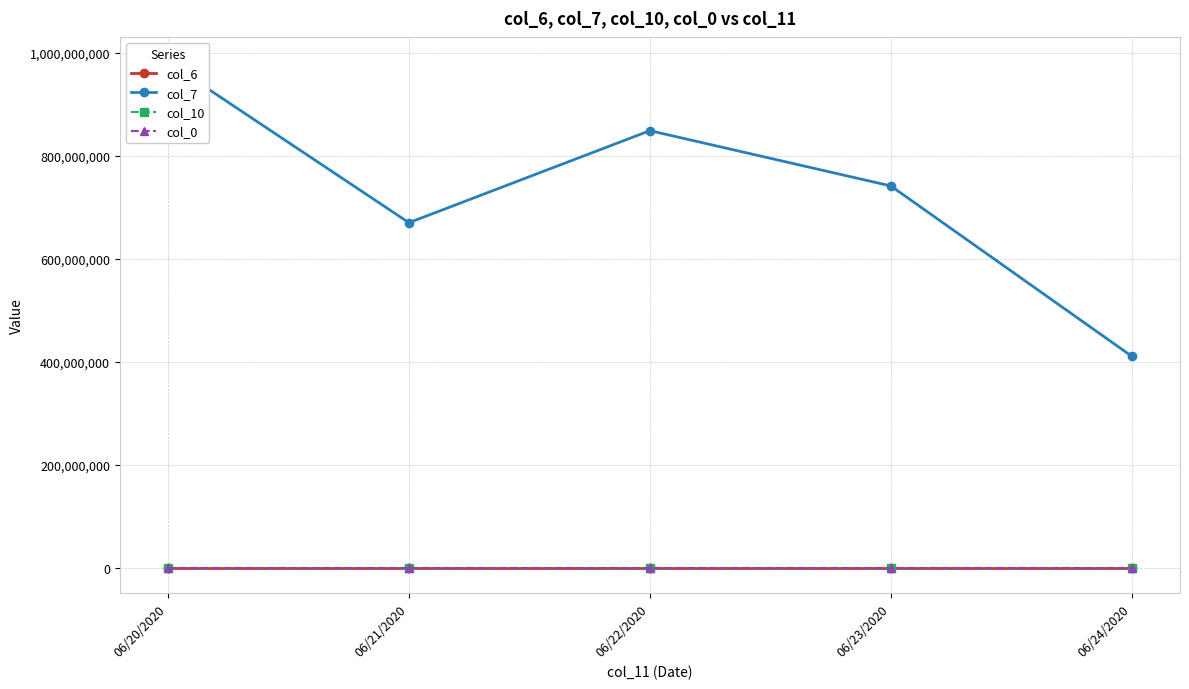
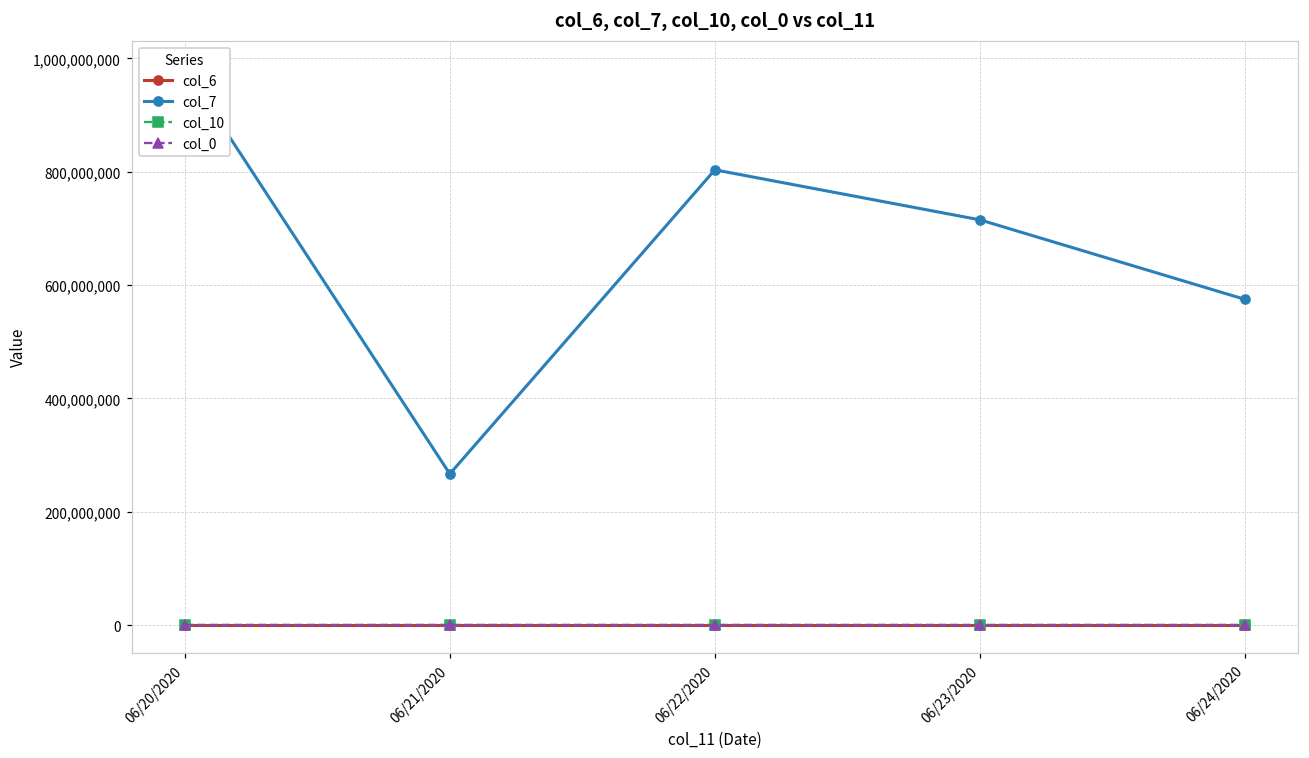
  {
    "col_0": {
      "06/20/2020": "0",
      "06/21/2020": "0",
      "06/22/2020": "0",
      "06/23/2020": "0",
      "06/24/2020": "0"
    },
    "col_7": {
-     "06/21/2020": "670,000,000",
-     "06/22/2020": "850,000,000",
-     "06/23/2020": "740,000,000",
-     "06/24/2020": "410,000,000"
+     "06/21/2020": "270,000,000",
+     "06/22/2020": "800,000,000",
+     "06/23/2020": "720,000,000",
+     "06/24/2020": "570,000,000"
    }
  }
